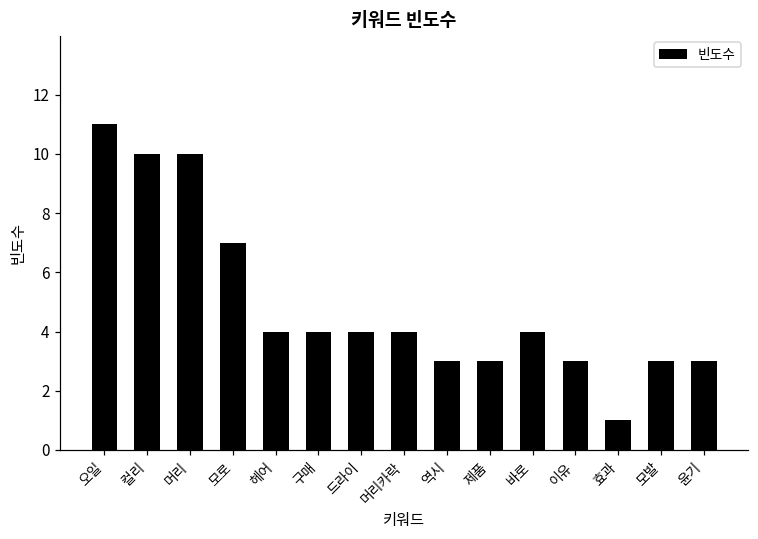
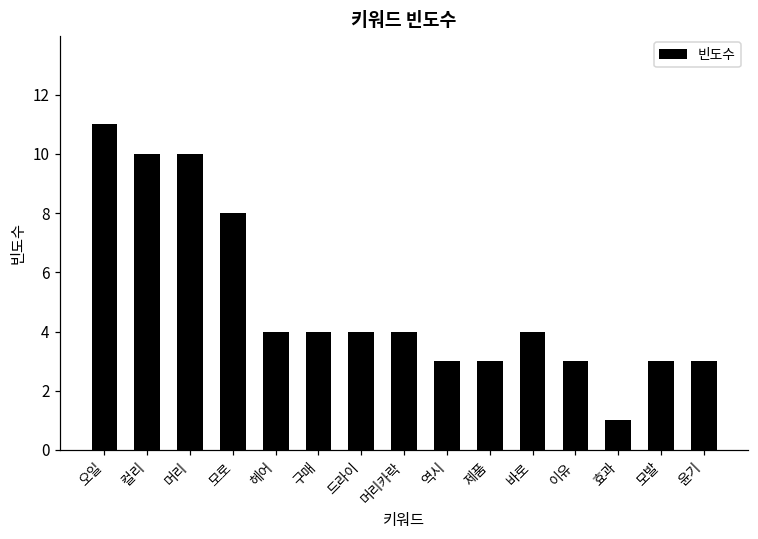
  {
    "오일": 11,
    "컬리": 10,
    "머리": 10,
-   "모로": 7,
+   "모로": 8,
    "헤어": 4,
    "구매": 4,
    "드라이": 4,
    "머리카락": 4,
    "역시": 3,
    "제품": 3,
    "바로": 4,
    "이유": 3,
    "효과": 1,
    "모발": 3,
    "윤기": 3
  }
